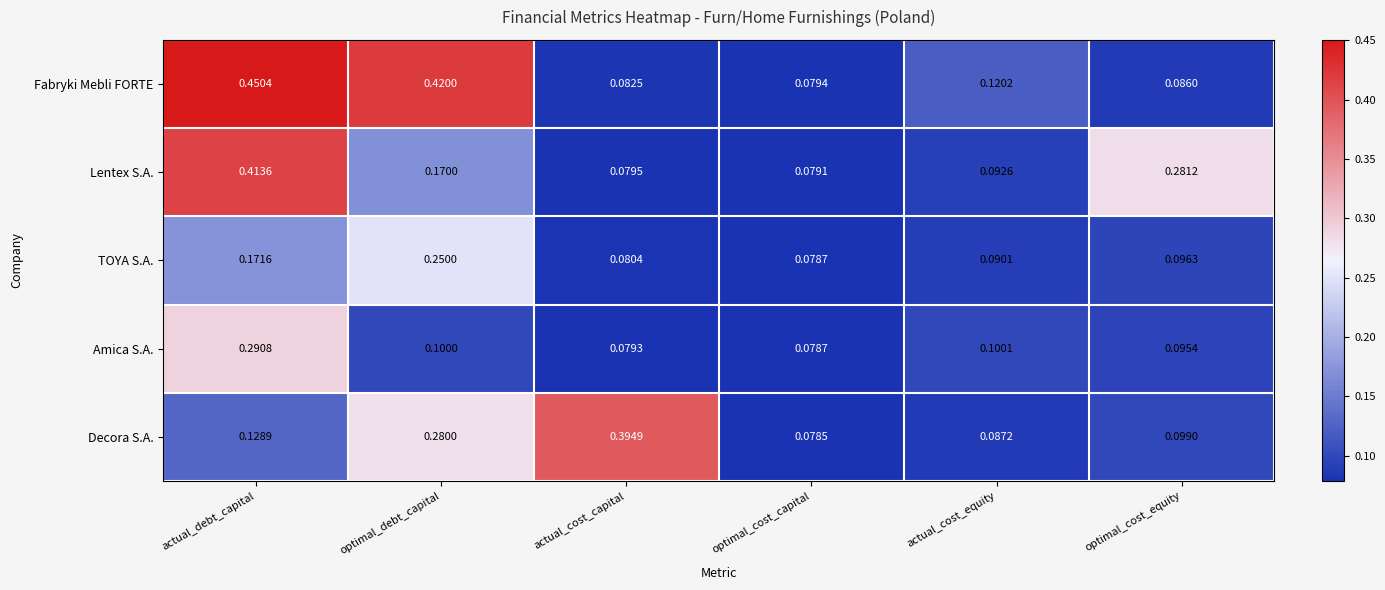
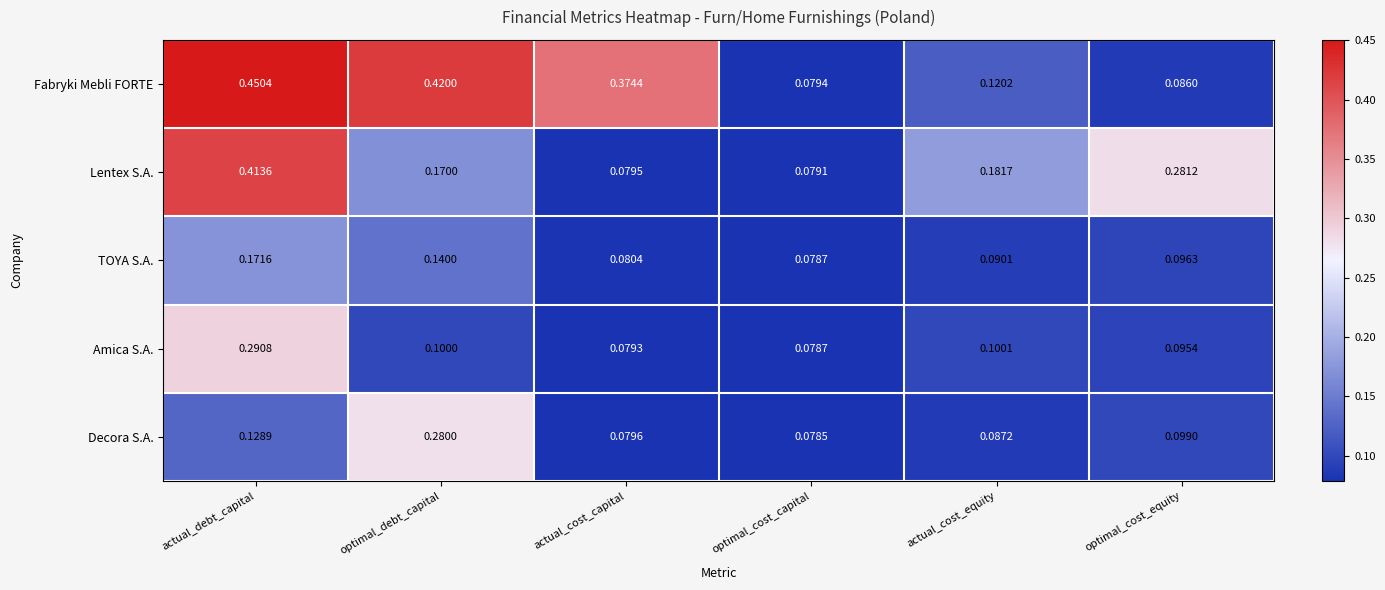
  {
    "Fabryki Mebli FORTE": {
      "actual_debt_capital": 0.4504,
      "optimal_debt_capital": 0.4200,
-     "actual_cost_capital": 0.0825,
+     "actual_cost_capital": 0.3744,
      "optimal_cost_capital": 0.0794,
      "actual_cost_equity": 0.1202,
      "optimal_cost_equity": 0.0860
    },
    "Lentex S.A.": {
      "actual_debt_capital": 0.4136,
      "optimal_debt_capital": 0.1700,
      "actual_cost_capital": 0.0795,
      "optimal_cost_capital": 0.0791,
-     "actual_cost_equity": 0.0926,
+     "actual_cost_equity": 0.1817,
      "optimal_cost_equity": 0.2812
    },
    "TOYA S.A.": {
      "actual_debt_capital": 0.1716,
-     "optimal_debt_capital": 0.2500,
+     "optimal_debt_capital": 0.1400,
      "actual_cost_capital": 0.0804,
      "optimal_cost_capital": 0.0787,
      "actual_cost_equity": 0.0901,
      "optimal_cost_equity": 0.0963
    },
    "Amica S.A.": {
      "actual_debt_capital": 0.2908,
      "optimal_debt_capital": 0.1000,
      "actual_cost_capital": 0.0793,
      "optimal_cost_capital": 0.0787,
      "actual_cost_equity": 0.1001,
      "optimal_cost_equity": 0.0954
    },
    "Decora S.A.": {
      "actual_debt_capital": 0.1289,
      "optimal_debt_capital": 0.2800,
-     "actual_cost_capital": 0.3949,
+     "actual_cost_capital": 0.0796,
      "optimal_cost_capital": 0.0785,
      "actual_cost_equity": 0.0872,
      "optimal_cost_equity": 0.0990
    }
  }
